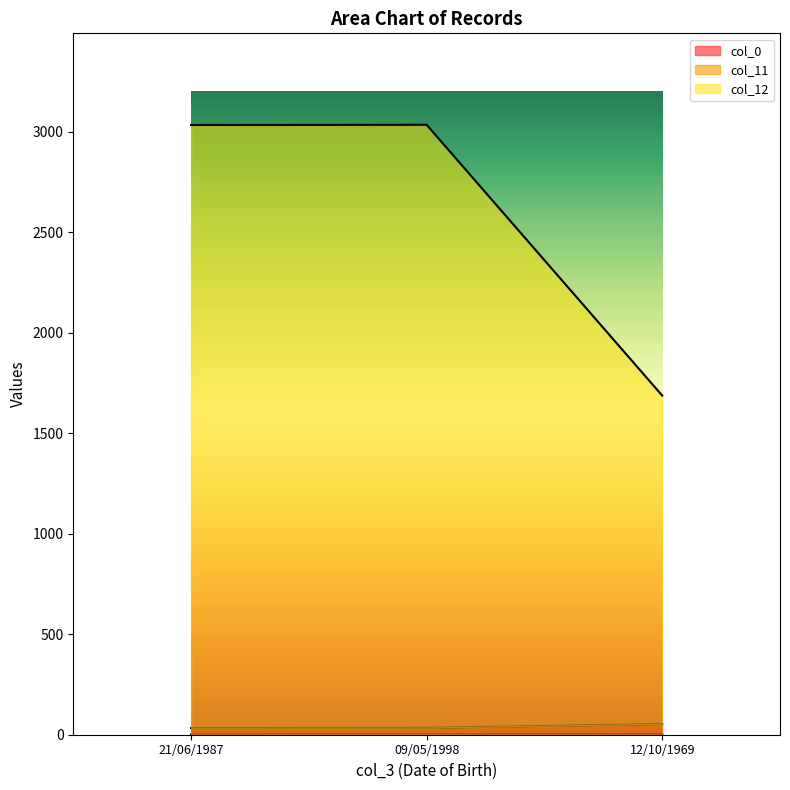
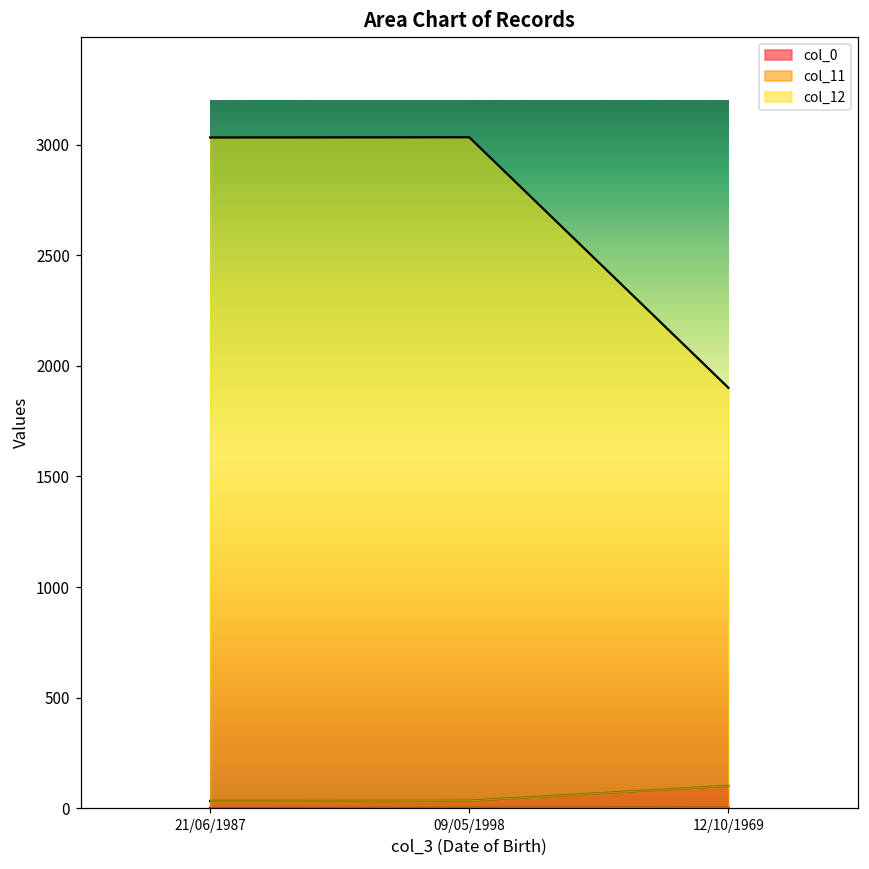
  {
    "col_0": {
      "21/06/1987": 0,
      "09/05/1998": 0,
      "12/10/1969": 0
    },
    "col_11": {
      "21/06/1987": 30,
      "09/05/1998": 30,
-     "12/10/1969": 50
+     "12/10/1969": 100
    },
    "col_12": {
      "21/06/1987": 3000,
      "09/05/1998": 3000,
-     "12/10/1969": 1630
+     "12/10/1969": 1800
    }
  }
